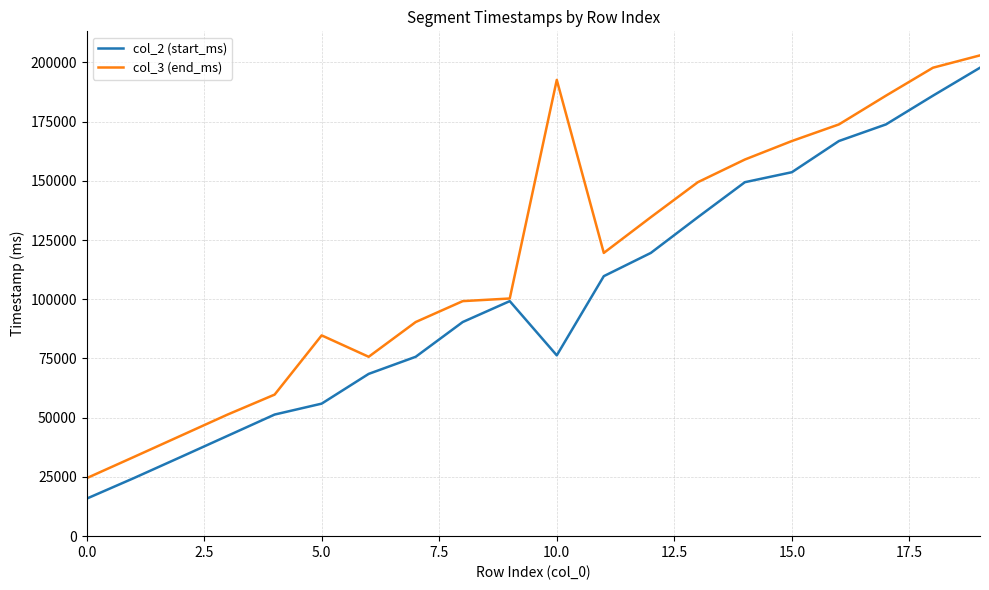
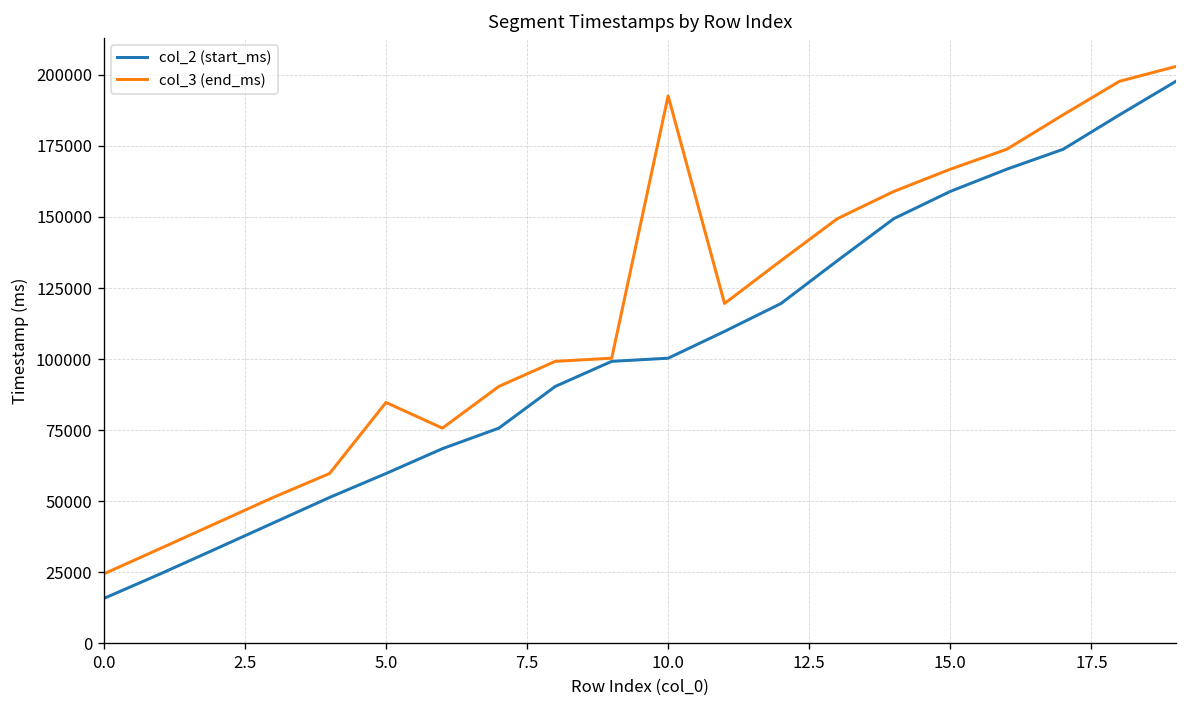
  {
    "col_2 (start_ms)": {
      "0.0": 16000,
-     "5.0": 56000,
-     "10.0": 76000,
-     "15.0": 154000
+     "5.0": 60000,
+     "10.0": 100000,
+     "15.0": 159000
    },
    "col_3 (end_ms)": {
      "0.0": 24000,
      "5.0": 85000,
      "10.0": 193000,
      "15.0": 167000
    }
  }
